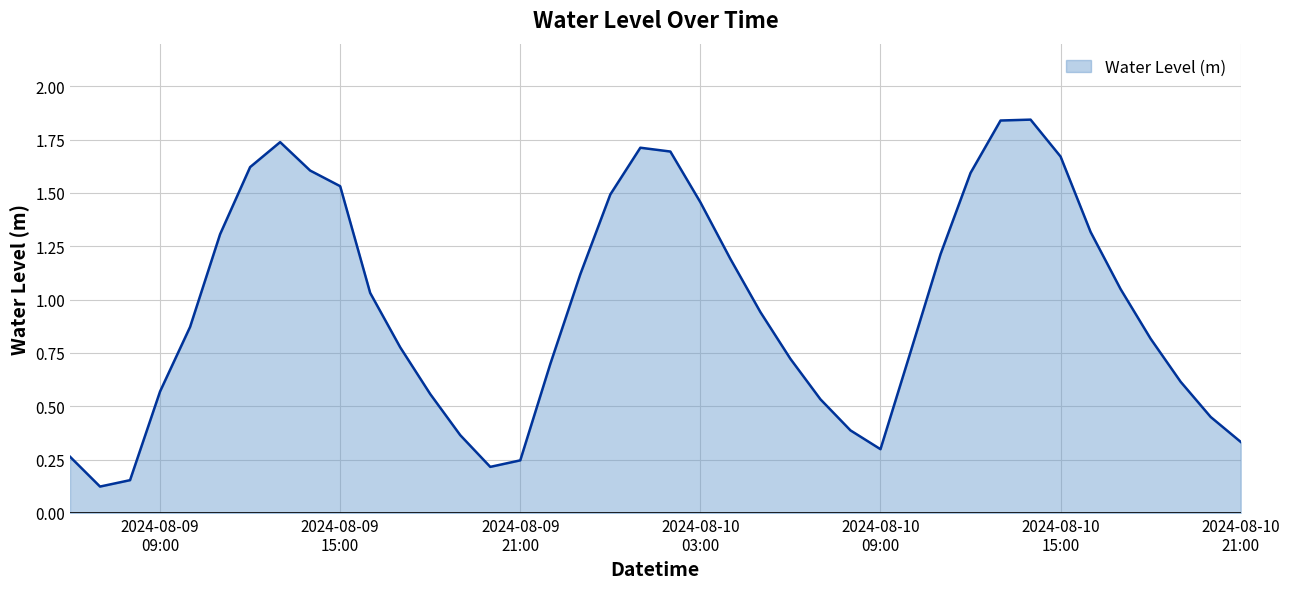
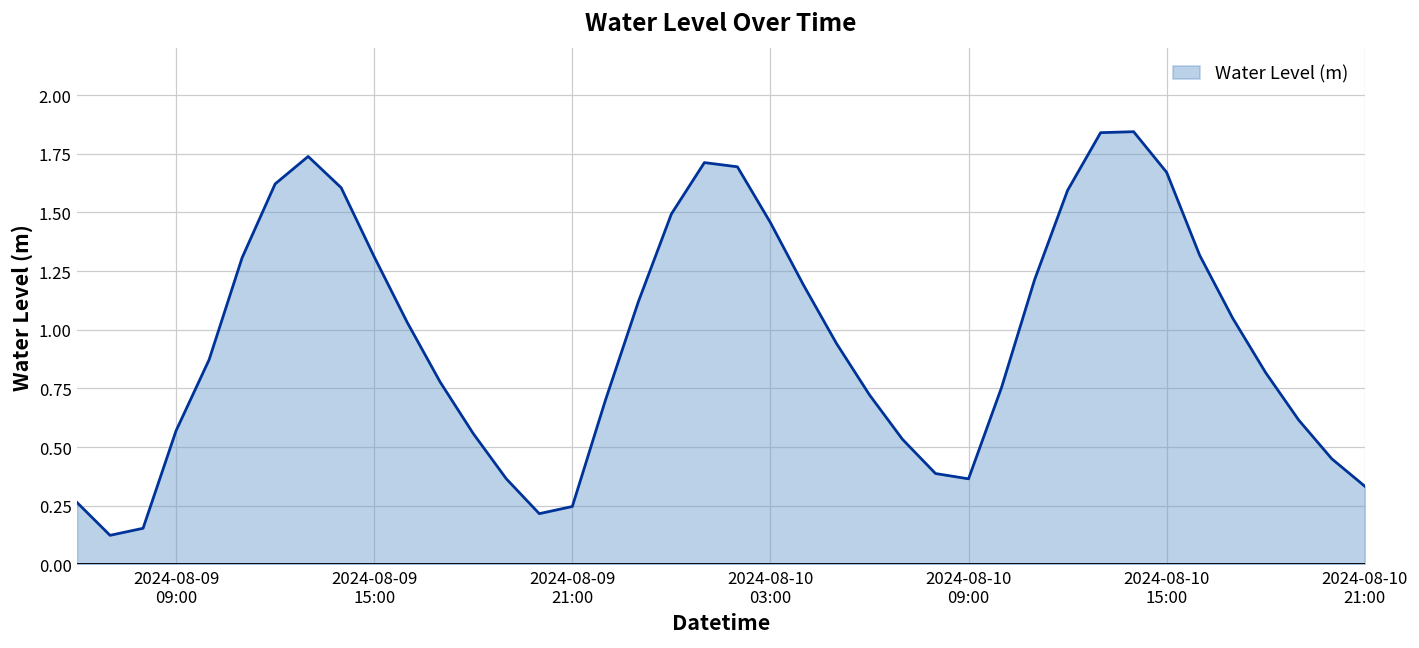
  {
    "2024-08-09 09:00": 0.57,
-   "2024-08-09 15:00": 1.53,
+   "2024-08-09 15:00": 1.31,
    "2024-08-09 21:00": 0.25,
    "2024-08-10 03:00": 1.46,
-   "2024-08-10 09:00": 0.30,
+   "2024-08-10 09:00": 0.36,
    "2024-08-10 15:00": 1.67,
    "2024-08-10 21:00": 0.33
  }
